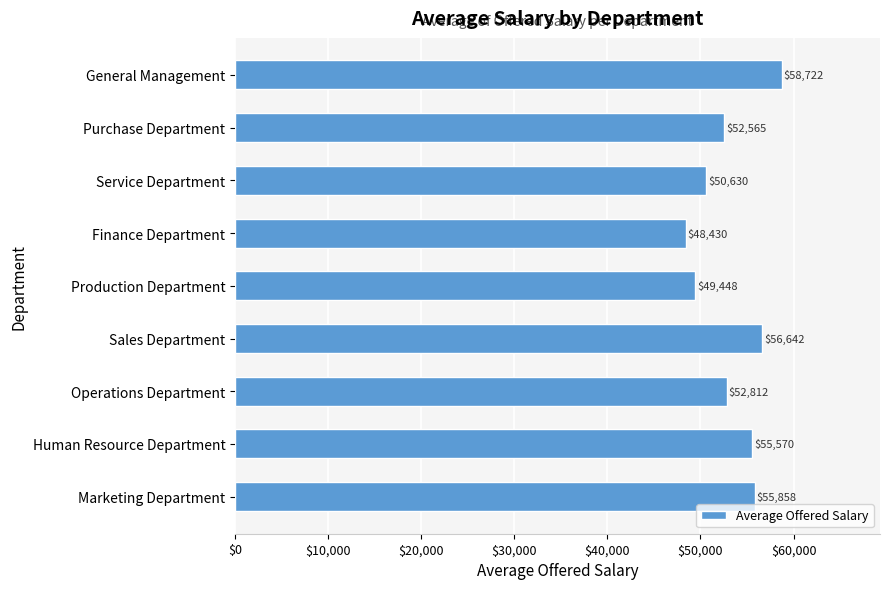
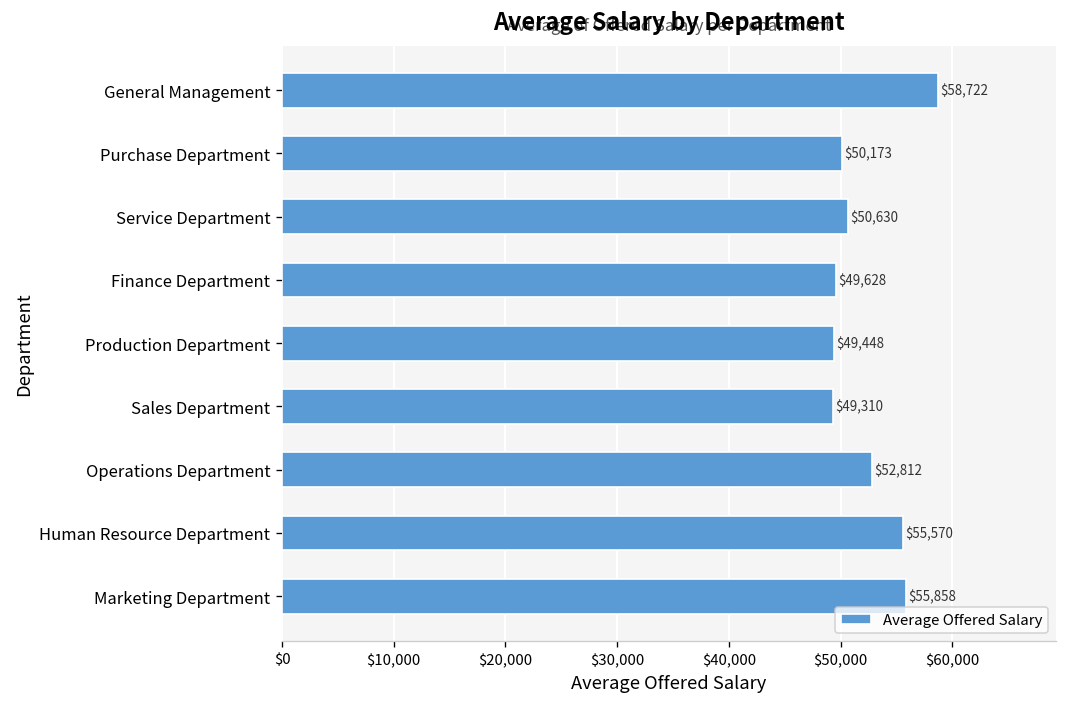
  {
    "General Management": "$58,722",
-   "Purchase Department": "$52,565",
+   "Purchase Department": "$50,173",
    "Service Department": "$50,630",
-   "Finance Department": "$48,430",
+   "Finance Department": "$49,628",
    "Production Department": "$49,448",
-   "Sales Department": "$56,642",
+   "Sales Department": "$49,310",
    "Operations Department": "$52,812",
    "Human Resource Department": "$55,570",
    "Marketing Department": "$55,858"
  }
